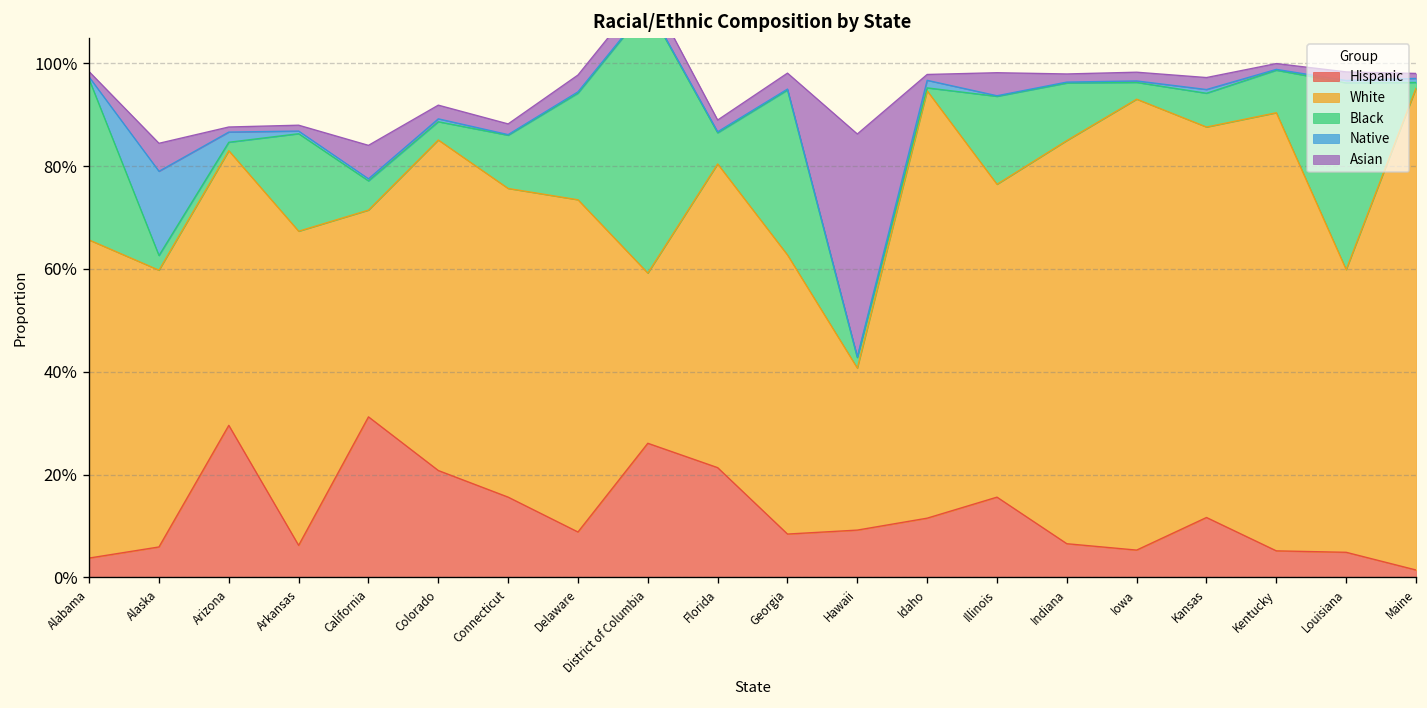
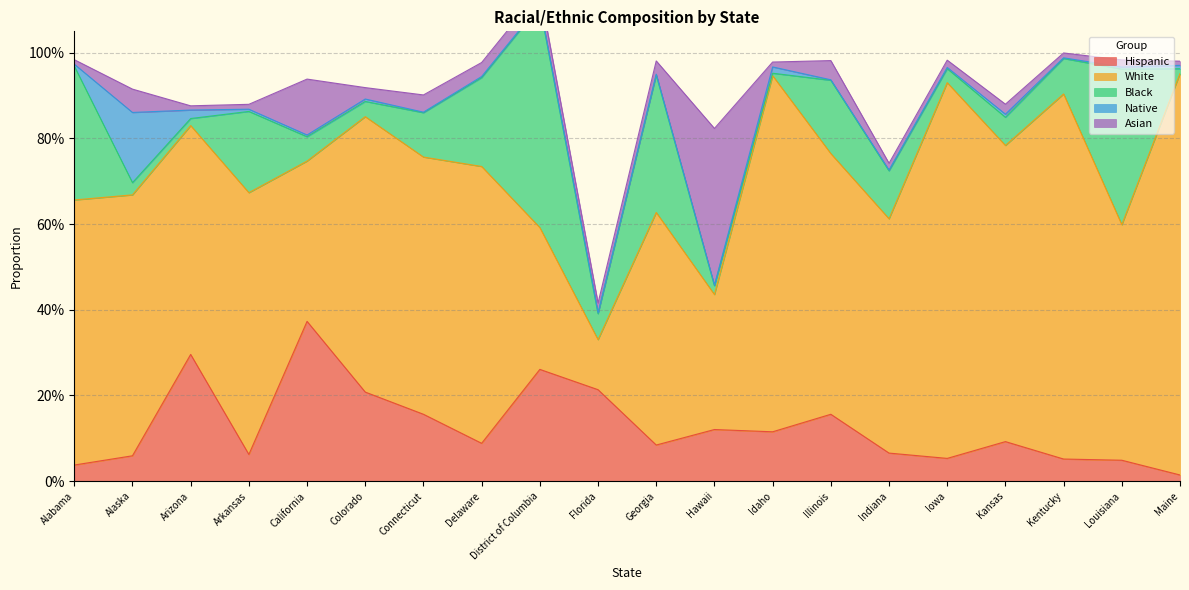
  {
    "Hispanic": {
      "Alabama": "4%",
      "Alaska": "6%",
      "Arizona": "30%",
      "Arkansas": "6%",
-     "California": "31%",
+     "California": "37%",
      "Colorado": "21%",
      "Connecticut": "16%",
      "Delaware": "9%",
      "District of Columbia": "26%",
      "Florida": "21%",
      "Georgia": "8%",
-     "Hawaii": "9%",
+     "Hawaii": "12%",
      "Idaho": "12%",
      "Illinois": "16%",
      "Indiana": "7%",
      "Iowa": "5%",
-     "Kansas": "12%",
+     "Kansas": "9%",
      "Kentucky": "5%",
      "Louisiana": "5%",
      "Maine": "1%"
    },
    "White": {
      "Alabama": "62%",
-     "Alaska": "54%",
+     "Alaska": "61%",
      "Arizona": "53%",
      "Arkansas": "61%",
-     "California": "40%",
+     "California": "37%",
      "Colorado": "64%",
      "Connecticut": "60%",
      "Delaware": "65%",
      "District of Columbia": "33%",
-     "Florida": "59%",
+     "Florida": "12%",
      "Georgia": "54%",
      "Hawaii": "32%",
      "Illinois": "61%",
-     "Indiana": "78%",
+     "Indiana": "55%",
      "Iowa": "88%",
-     "Kansas": "76%",
+     "Kansas": "69%",
      "Kentucky": "85%",
      "Louisiana": "55%",
      "Maine": "94%"
    },
    "Black": {
      "Alaska": "3%",
      "Arizona": "2%",
      "Kansas": "7%",
      "Maine": "1%"
    },
    "Native": {
      "Alaska": "16%",
      "Arizona": "2%",
      "Idaho": "1%",
      "Kansas": "1%",
      "Maine": "1%"
    },
    "Asian": {
      "Alabama": "1%",
      "Alaska": "5%",
      "Arizona": "1%",
      "Arkansas": "1%",
-     "California": "7%",
+     "California": "13%",
      "Colorado": "3%",
-     "Connecticut": "2%",
+     "Connecticut": "4%",
      "Delaware": "3%",
      "Florida": "2%",
      "Georgia": "3%",
-     "Hawaii": "43%",
+     "Hawaii": "37%",
      "Idaho": "1%",
      "Illinois": "4%",
      "Indiana": "2%",
      "Iowa": "2%",
      "Kansas": "2%",
      "Kentucky": "1%",
      "Maine": "1%"
    }
  }
